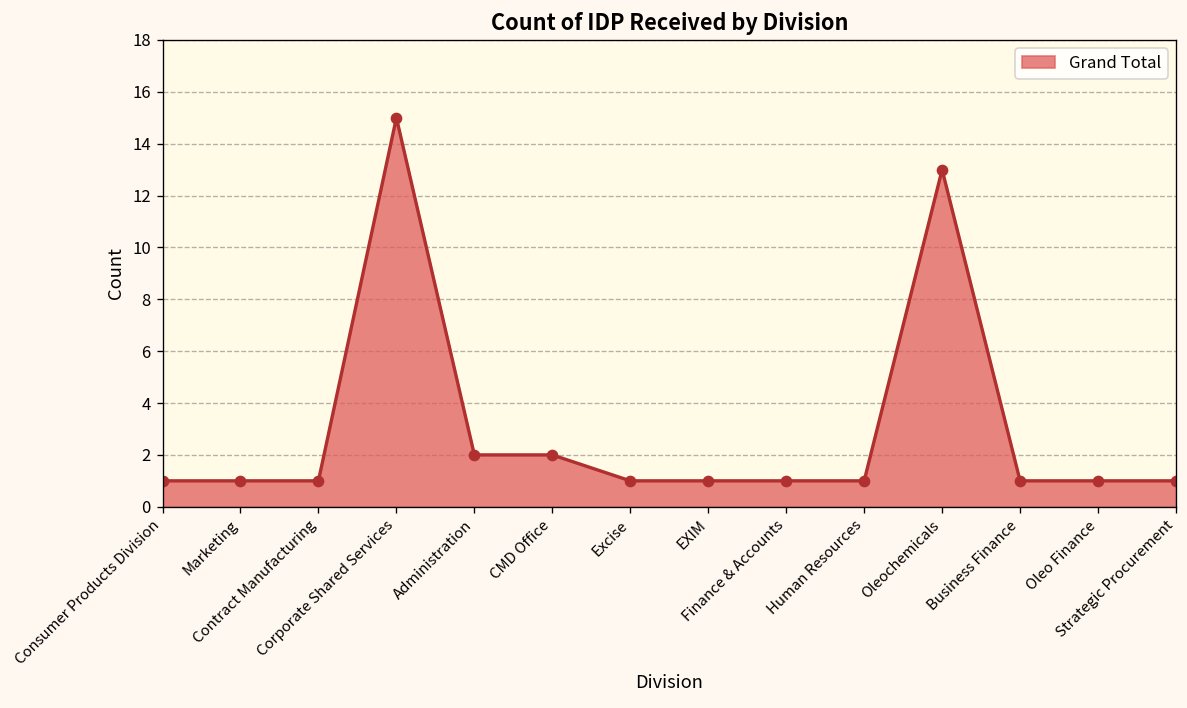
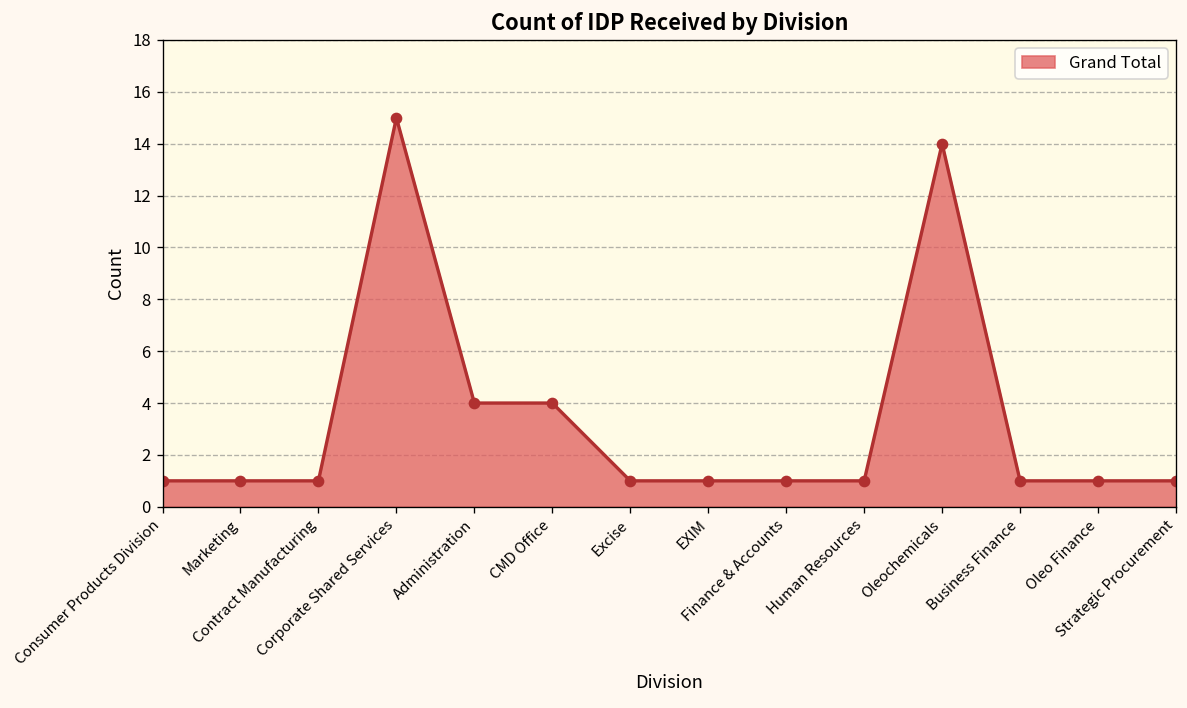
  {
    "Consumer Products Division": 1,
    "Marketing": 1,
    "Contract Manufacturing": 1,
    "Corporate Shared Services": 15,
-   "Administration": 2,
-   "CMD Office": 2,
+   "Administration": 4,
+   "CMD Office": 4,
    "Excise": 1,
    "EXIM": 1,
    "Finance & Accounts": 1,
    "Human Resources": 1,
-   "Oleochemicals": 13,
+   "Oleochemicals": 14,
    "Business Finance": 1,
    "Oleo Finance": 1,
    "Strategic Procurement": 1
  }
